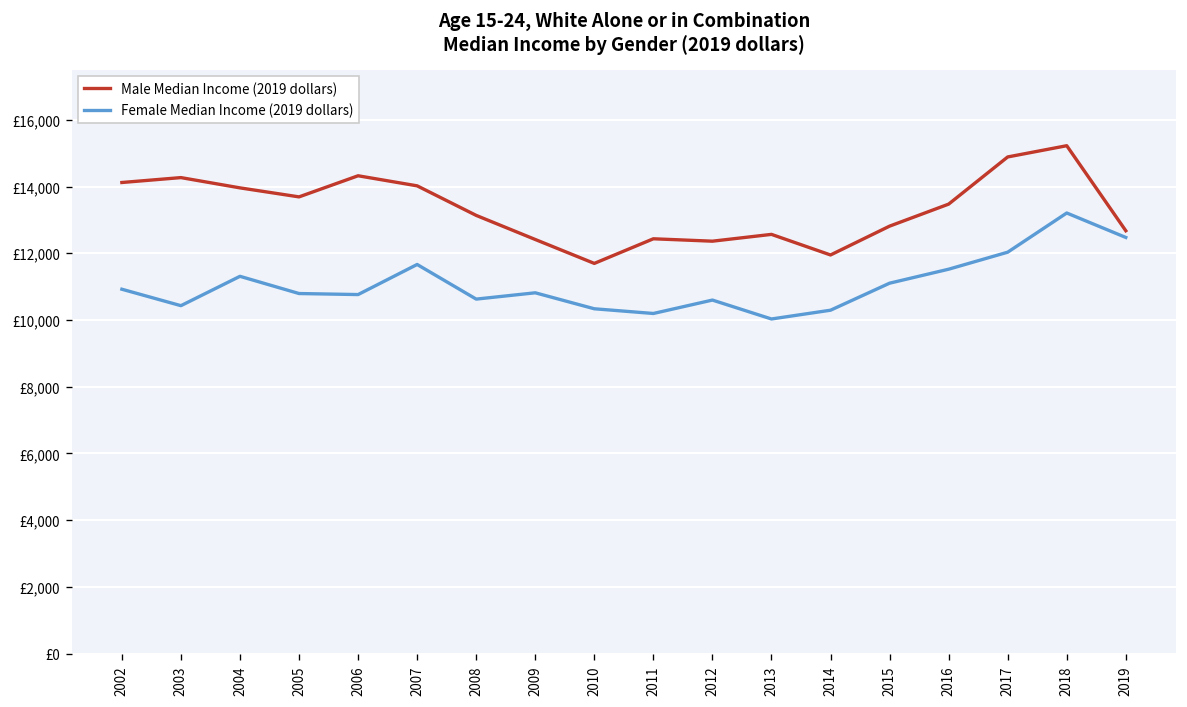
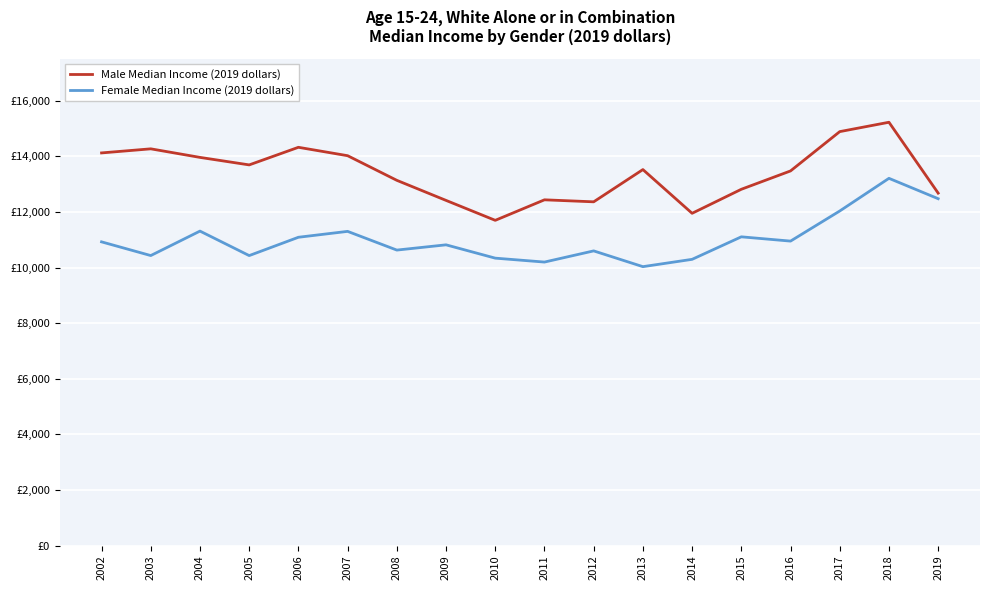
  {
    "Male Median Income (2019 dollars)": {
      "2002": "£14,100",
      "2003": "£14,300",
      "2004": "£14,000",
      "2005": "£13,700",
      "2006": "£14,300",
      "2007": "£14,000",
      "2008": "£13,100",
      "2009": "£12,400",
      "2010": "£11,700",
      "2011": "£12,400",
      "2012": "£12,400",
-     "2013": "£12,600",
+     "2013": "£13,500",
      "2014": "£12,000",
      "2015": "£12,800",
      "2016": "£13,500",
      "2017": "£14,900",
      "2018": "£15,200",
      "2019": "£12,700"
    },
    "Female Median Income (2019 dollars)": {
      "2002": "£10,900",
      "2003": "£10,400",
      "2004": "£11,300",
-     "2005": "£10,800",
-     "2006": "£10,800",
-     "2007": "£11,700",
+     "2005": "£10,400",
+     "2006": "£11,100",
+     "2007": "£11,300",
      "2008": "£10,600",
      "2009": "£10,800",
      "2010": "£10,300",
      "2011": "£10,200",
      "2012": "£10,600",
      "2013": "£10,000",
      "2014": "£10,300",
      "2015": "£11,100",
-     "2016": "£11,500",
+     "2016": "£11,000",
      "2017": "£12,000",
      "2018": "£13,200",
      "2019": "£12,500"
    }
  }
